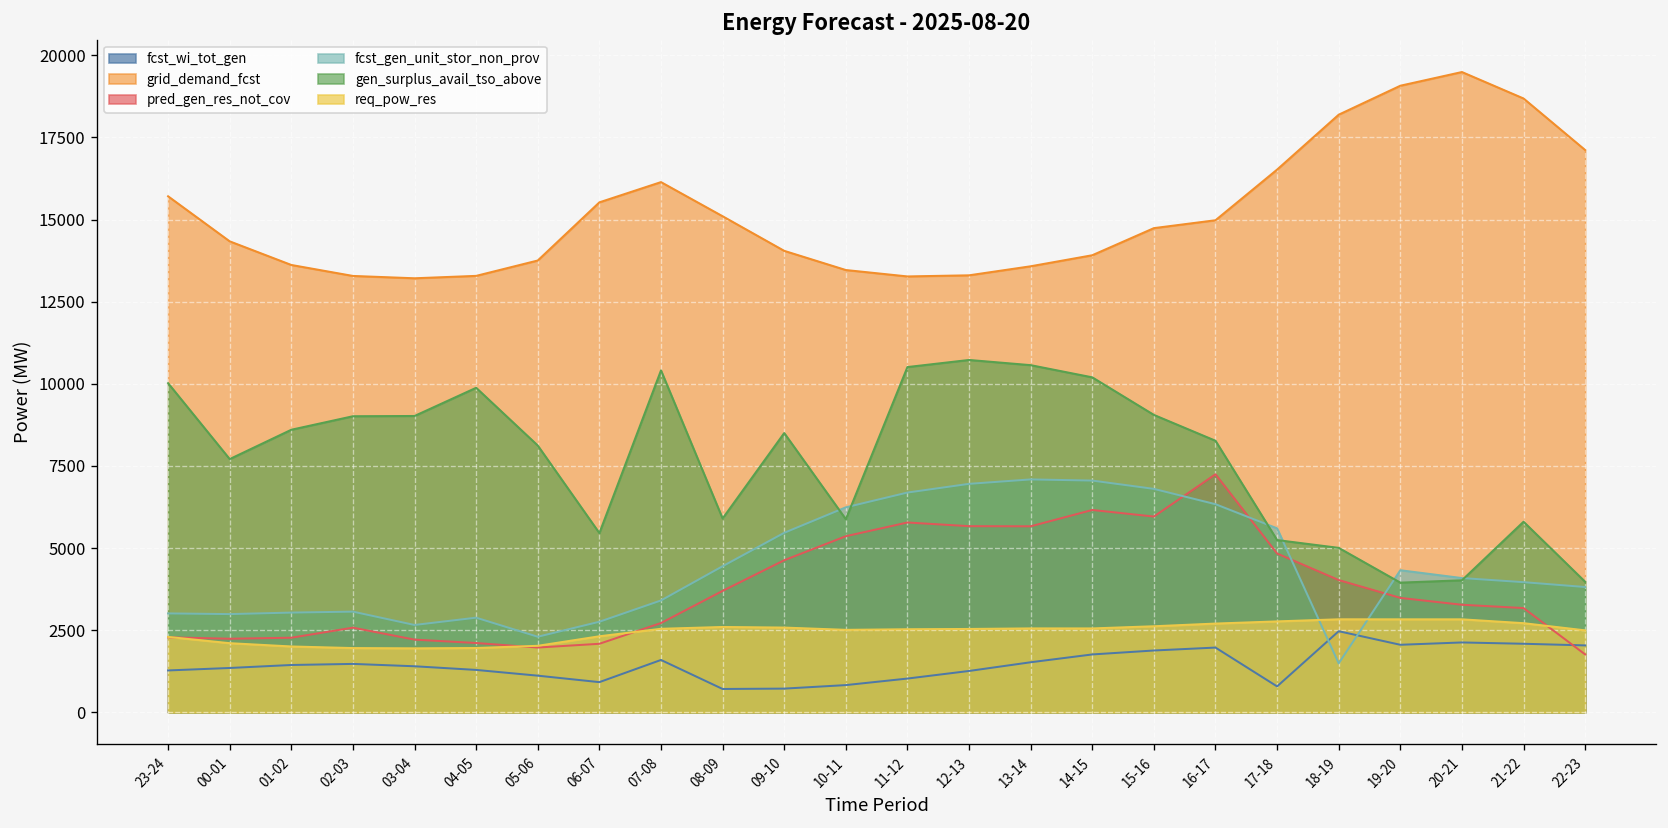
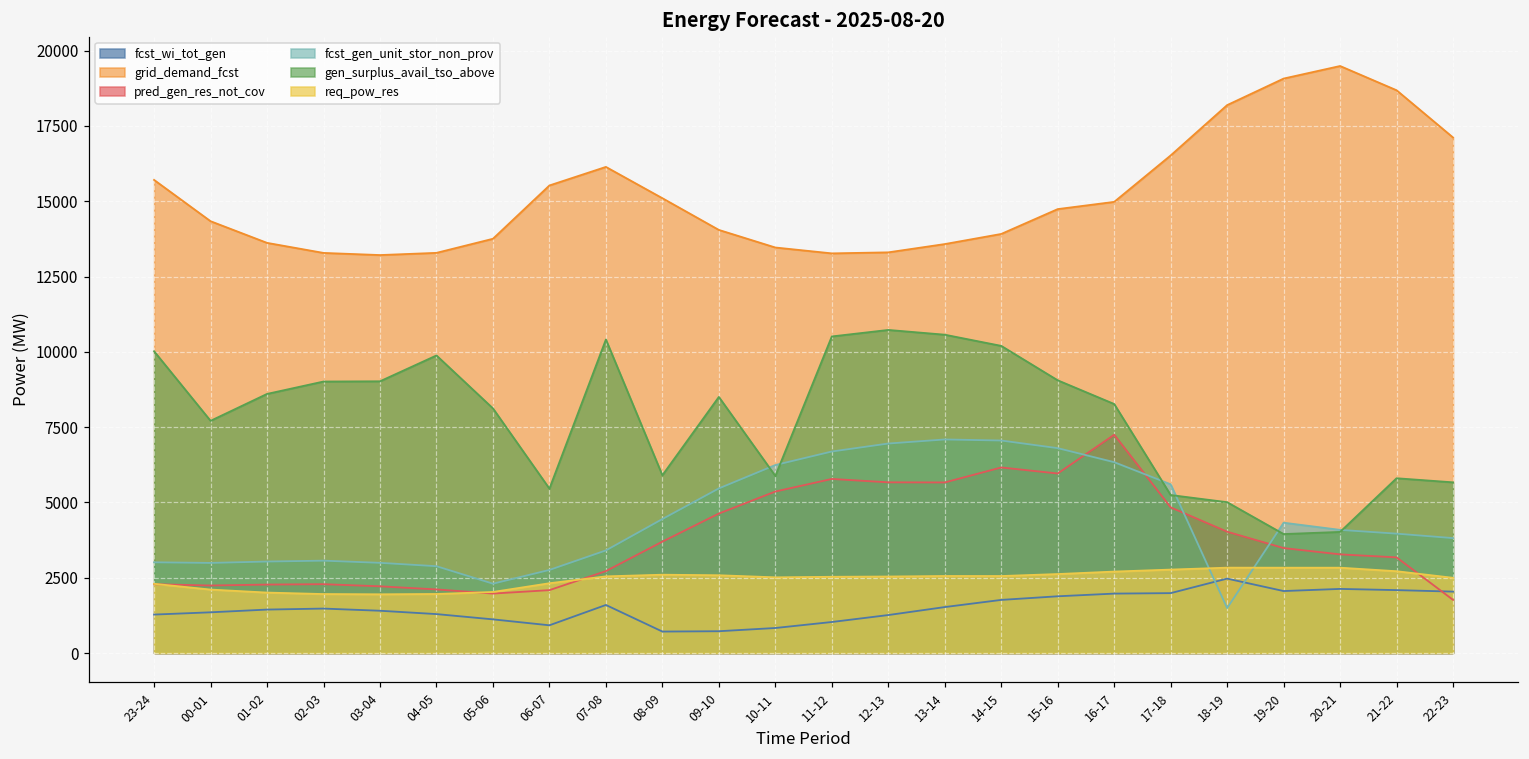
  {
    "fcst_wi_tot_gen": {
      "23-24": 1300,
      "00-01": 1400,
      "01-02": 1400,
      "02-03": 1500,
      "03-04": 1400,
      "04-05": 1300,
      "05-06": 1100,
      "06-07": 900,
      "07-08": 1600,
      "08-09": 700,
      "09-10": 700,
      "10-11": 800,
      "11-12": 1000,
      "12-13": 1300,
      "13-14": 1500,
      "14-15": 1800,
      "15-16": 1900,
      "16-17": 2000,
-     "17-18": 800,
+     "17-18": 2000,
      "18-19": 2500,
      "19-20": 2100,
      "20-21": 2100,
      "21-22": 2100,
      "22-23": 2000
    },
    "pred_gen_res_not_cov": {
      "00-01": 2200,
      "01-02": 2300,
-     "02-03": 2600,
+     "02-03": 2300,
      "03-04": 2200,
      "04-05": 2100,
      "06-07": 2100,
      "07-08": 2700,
      "08-09": 3700,
      "09-10": 4600,
      "10-11": 5400,
      "11-12": 5800,
      "12-13": 5700,
      "13-14": 5700,
      "14-15": 6200,
      "15-16": 6000,
      "16-17": 7200,
      "17-18": 4800,
      "18-19": 4000,
      "19-20": 3500,
      "20-21": 3300,
      "21-22": 3200,
      "22-23": 1800
    },
    "fcst_gen_unit_stor_non_prov": {
      "23-24": 3000,
      "00-01": 3000,
      "01-02": 3000,
      "02-03": 3100,
-     "03-04": 2700,
+     "03-04": 3000,
      "04-05": 2900,
      "05-06": 2300,
      "06-07": 2800,
      "07-08": 3400,
      "08-09": 4400,
      "09-10": 5500,
      "10-11": 6200,
      "11-12": 6700,
      "12-13": 7000,
      "13-14": 7100,
      "14-15": 7100,
      "15-16": 6800,
      "16-17": 6300,
      "17-18": 5600,
      "18-19": 1500,
      "19-20": 4300,
      "21-22": 4000,
      "22-23": 3800
    },
    "gen_surplus_avail_tso_above": {
      "23-24": 10000,
      "00-01": 7700,
      "01-02": 8600,
      "02-03": 9000,
      "03-04": 9000,
      "04-05": 9900,
      "05-06": 8100,
      "06-07": 5500,
      "07-08": 10400,
      "08-09": 5900,
      "09-10": 8500,
      "10-11": 5900,
      "11-12": 10500,
      "12-13": 10700,
      "13-14": 10600,
      "14-15": 10200,
      "15-16": 9100,
      "16-17": 8300,
      "17-18": 5200,
      "18-19": 5000,
      "19-20": 3900,
      "21-22": 5800,
-     "22-23": 4000
+     "22-23": 5700
    }
  }
